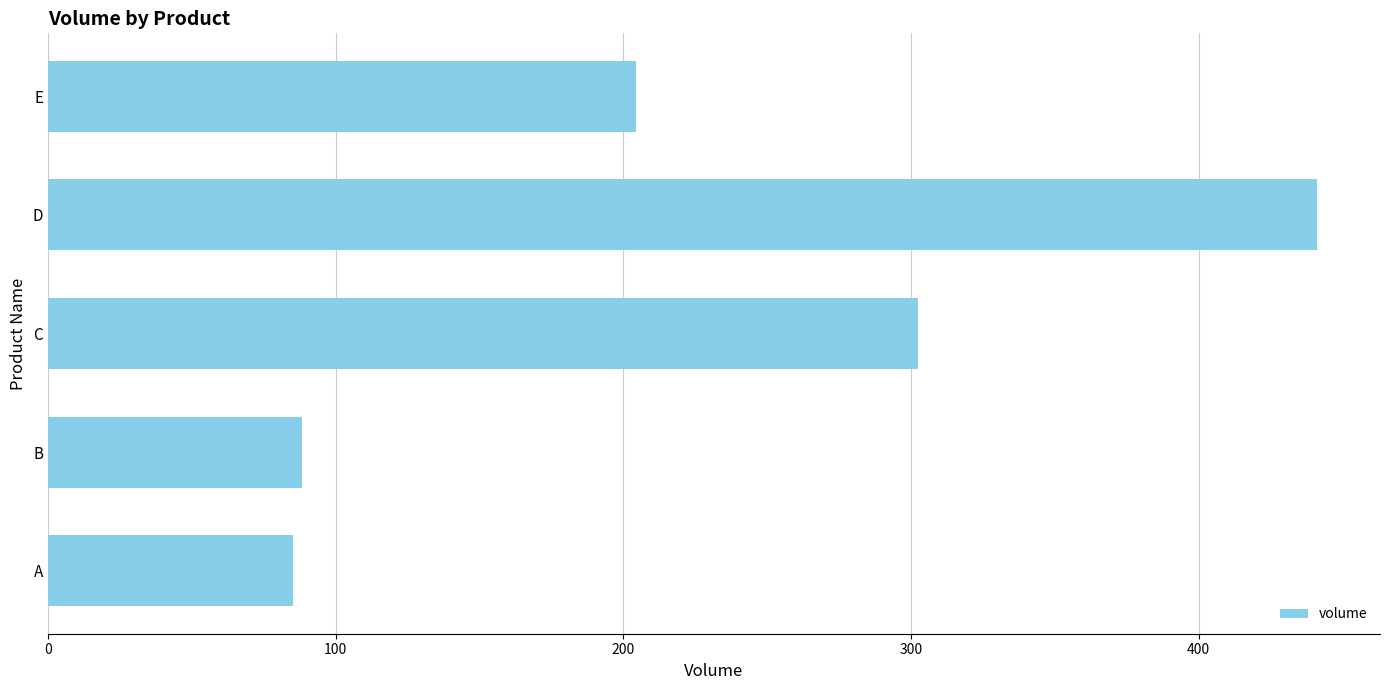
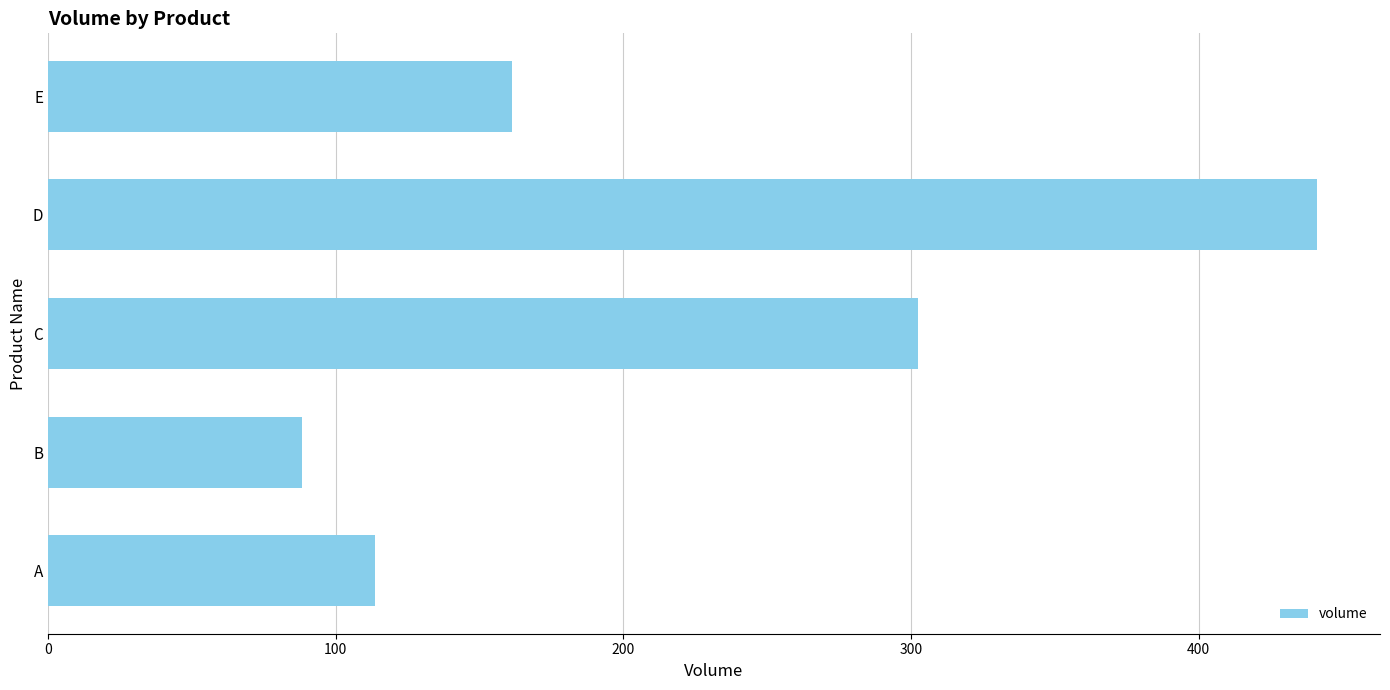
  {
-   "E": 204,
+   "E": 161,
    "D": 441,
    "C": 302,
    "B": 88,
-   "A": 85
+   "A": 114
  }
